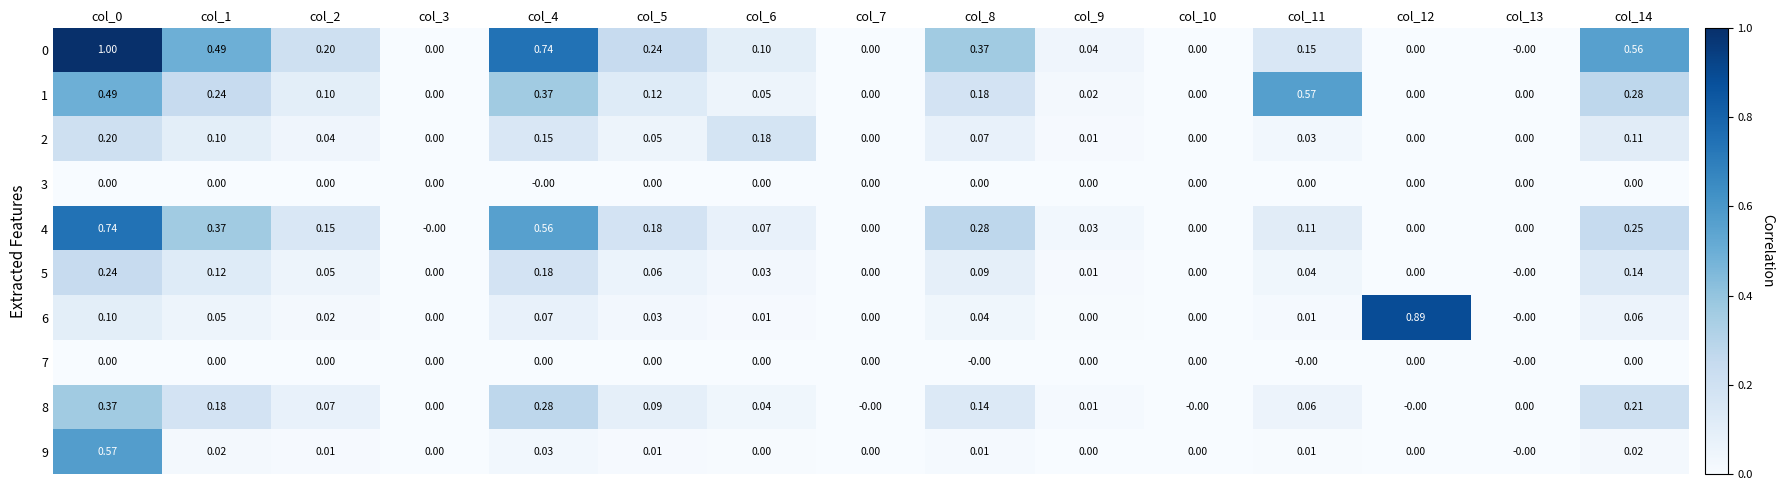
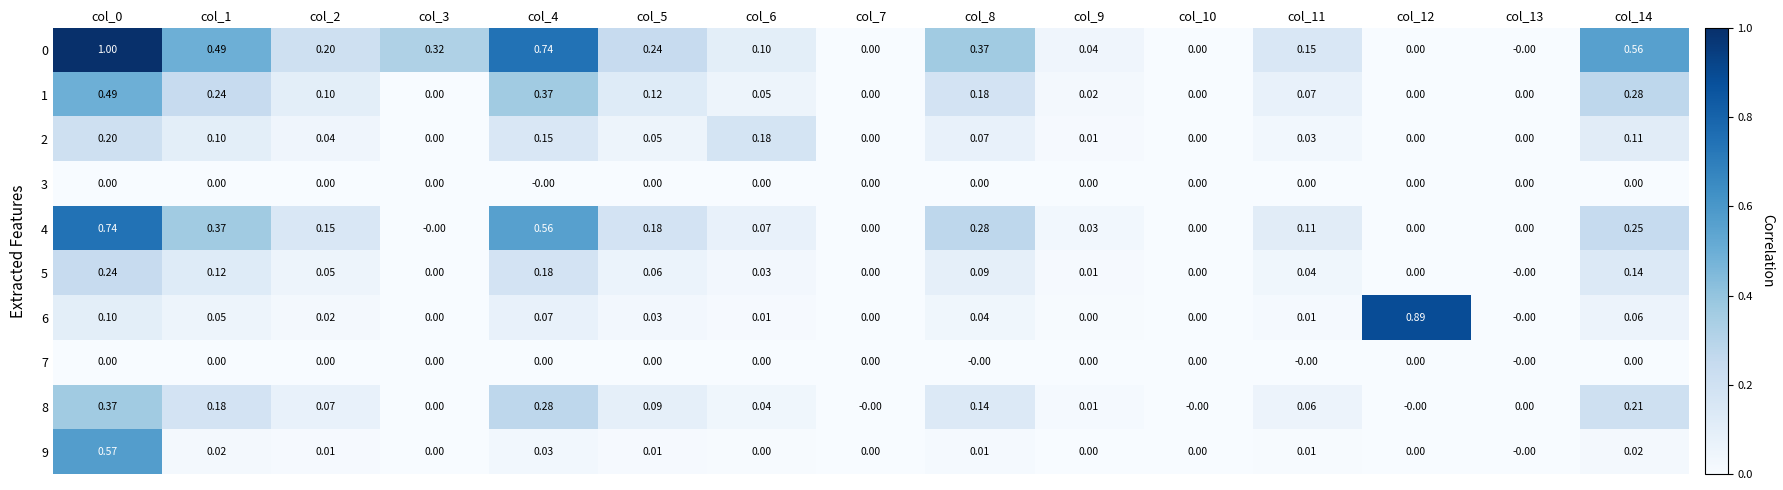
  {
    "0": {
      "col_0": 1.00,
      "col_1": 0.49,
      "col_2": 0.20,
-     "col_3": 0.00,
+     "col_3": 0.32,
      "col_4": 0.74,
      "col_5": 0.24,
      "col_6": 0.10,
      "col_7": 0.00,
      "col_8": 0.37,
      "col_9": 0.04,
      "col_10": 0.00,
      "col_11": 0.15,
      "col_12": 0.00,
      "col_13": -0.00,
      "col_14": 0.56
    },
    "1": {
      "col_0": 0.49,
      "col_1": 0.24,
      "col_2": 0.10,
      "col_3": 0.00,
      "col_4": 0.37,
      "col_5": 0.12,
      "col_6": 0.05,
      "col_7": 0.00,
      "col_8": 0.18,
      "col_9": 0.02,
      "col_10": 0.00,
-     "col_11": 0.57,
+     "col_11": 0.07,
      "col_12": 0.00,
      "col_13": 0.00,
      "col_14": 0.28
    },
    "2": {
      "col_0": 0.20,
      "col_1": 0.10,
      "col_2": 0.04,
      "col_3": 0.00,
      "col_4": 0.15,
      "col_5": 0.05,
      "col_6": 0.18,
      "col_7": 0.00,
      "col_8": 0.07,
      "col_9": 0.01,
      "col_10": 0.00,
      "col_11": 0.03,
      "col_12": 0.00,
      "col_13": 0.00,
      "col_14": 0.11
    },
    "3": {
      "col_0": 0.00,
      "col_1": 0.00,
      "col_2": 0.00,
      "col_3": 0.00,
      "col_4": -0.00,
      "col_5": 0.00,
      "col_6": 0.00,
      "col_7": 0.00,
      "col_8": 0.00,
      "col_9": 0.00,
      "col_10": 0.00,
      "col_11": 0.00,
      "col_12": 0.00,
      "col_13": 0.00,
      "col_14": 0.00
    },
    "4": {
      "col_0": 0.74,
      "col_1": 0.37,
      "col_2": 0.15,
      "col_3": -0.00,
      "col_4": 0.56,
      "col_5": 0.18,
      "col_6": 0.07,
      "col_7": 0.00,
      "col_8": 0.28,
      "col_9": 0.03,
      "col_10": 0.00,
      "col_11": 0.11,
      "col_12": 0.00,
      "col_13": 0.00,
      "col_14": 0.25
    },
    "5": {
      "col_0": 0.24,
      "col_1": 0.12,
      "col_2": 0.05,
      "col_3": 0.00,
      "col_4": 0.18,
      "col_5": 0.06,
      "col_6": 0.03,
      "col_7": 0.00,
      "col_8": 0.09,
      "col_9": 0.01,
      "col_10": 0.00,
      "col_11": 0.04,
      "col_12": 0.00,
      "col_13": -0.00,
      "col_14": 0.14
    },
    "6": {
      "col_0": 0.10,
      "col_1": 0.05,
      "col_2": 0.02,
      "col_3": 0.00,
      "col_4": 0.07,
      "col_5": 0.03,
      "col_6": 0.01,
      "col_7": 0.00,
      "col_8": 0.04,
      "col_9": 0.00,
      "col_10": 0.00,
      "col_11": 0.01,
      "col_12": 0.89,
      "col_13": -0.00,
      "col_14": 0.06
    },
    "7": {
      "col_0": 0.00,
      "col_1": 0.00,
      "col_2": 0.00,
      "col_3": 0.00,
      "col_4": 0.00,
      "col_5": 0.00,
      "col_6": 0.00,
      "col_7": 0.00,
      "col_8": -0.00,
      "col_9": 0.00,
      "col_10": 0.00,
      "col_11": -0.00,
      "col_12": 0.00,
      "col_13": -0.00,
      "col_14": 0.00
    },
    "8": {
      "col_0": 0.37,
      "col_1": 0.18,
      "col_2": 0.07,
      "col_3": 0.00,
      "col_4": 0.28,
      "col_5": 0.09,
      "col_6": 0.04,
      "col_7": -0.00,
      "col_8": 0.14,
      "col_9": 0.01,
      "col_10": -0.00,
      "col_11": 0.06,
      "col_12": -0.00,
      "col_13": 0.00,
      "col_14": 0.21
    },
    "9": {
      "col_0": 0.57,
      "col_1": 0.02,
      "col_2": 0.01,
      "col_3": 0.00,
      "col_4": 0.03,
      "col_5": 0.01,
      "col_6": 0.00,
      "col_7": 0.00,
      "col_8": 0.01,
      "col_9": 0.00,
      "col_10": 0.00,
      "col_11": 0.01,
      "col_12": 0.00,
      "col_13": -0.00,
      "col_14": 0.02
    }
  }
